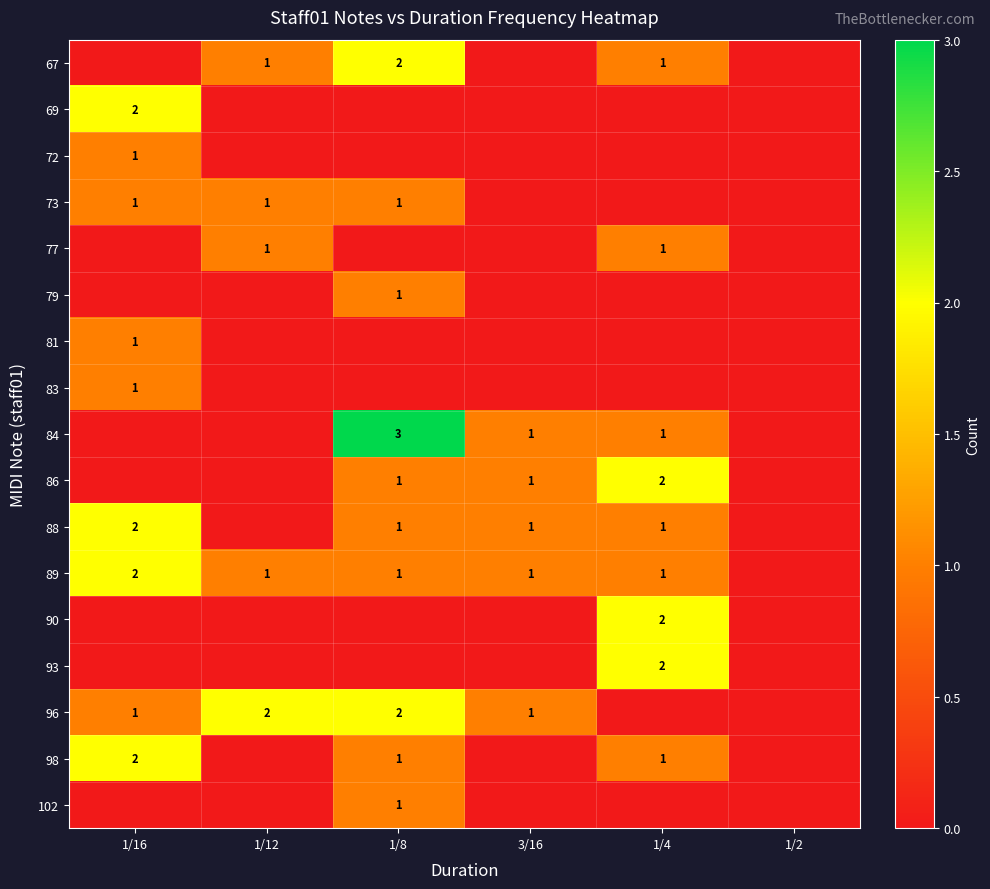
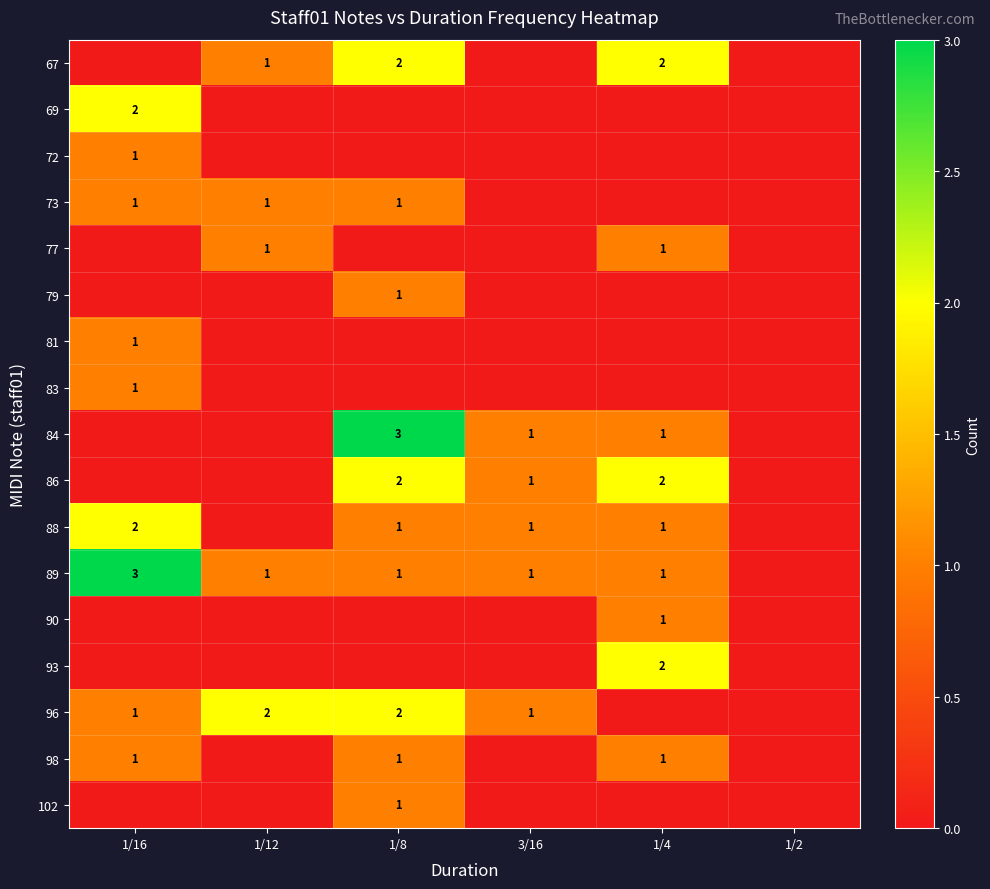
  {
    "67": {
      "1/12": 1,
      "1/8": 2,
-     "1/4": 1
+     "1/4": 2
    },
    "69": {
      "1/16": 2
    },
    "72": {
      "1/16": 1
    },
    "73": {
      "1/16": 1,
      "1/12": 1,
      "1/8": 1
    },
    "77": {
      "1/12": 1,
      "1/4": 1
    },
    "79": {
      "1/8": 1
    },
    "81": {
      "1/16": 1
    },
    "83": {
      "1/16": 1
    },
    "84": {
      "1/8": 3,
      "3/16": 1,
      "1/4": 1
    },
    "86": {
-     "1/8": 1,
+     "1/8": 2,
      "3/16": 1,
      "1/4": 2
    },
    "88": {
      "1/16": 2,
      "1/8": 1,
      "3/16": 1,
      "1/4": 1
    },
    "89": {
-     "1/16": 2,
+     "1/16": 3,
      "1/12": 1,
      "1/8": 1,
      "3/16": 1,
      "1/4": 1
    },
    "90": {
-     "1/4": 2
+     "1/4": 1
    },
    "93": {
      "1/4": 2
    },
    "96": {
      "1/16": 1,
      "1/12": 2,
      "1/8": 2,
      "3/16": 1
    },
    "98": {
-     "1/16": 2,
+     "1/16": 1,
      "1/8": 1,
      "1/4": 1
    },
    "102": {
      "1/8": 1
    }
  }
